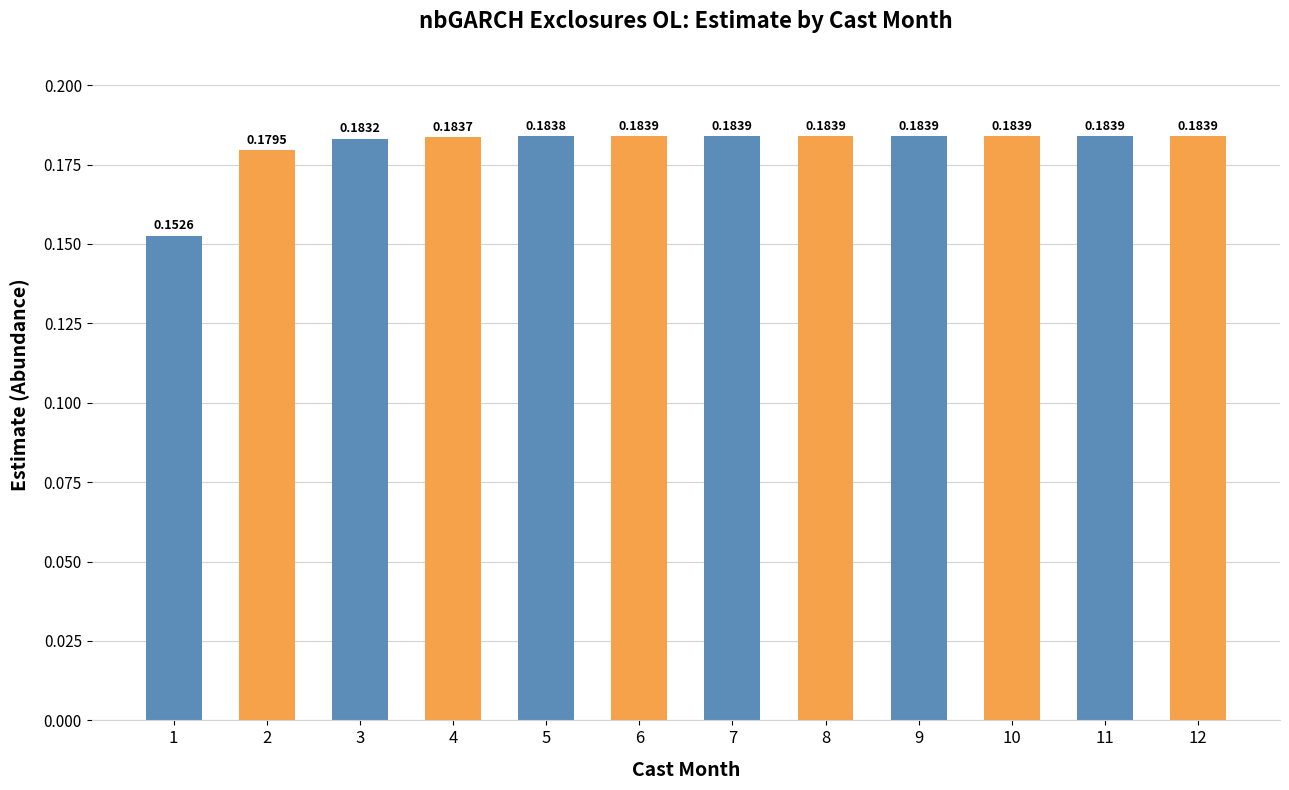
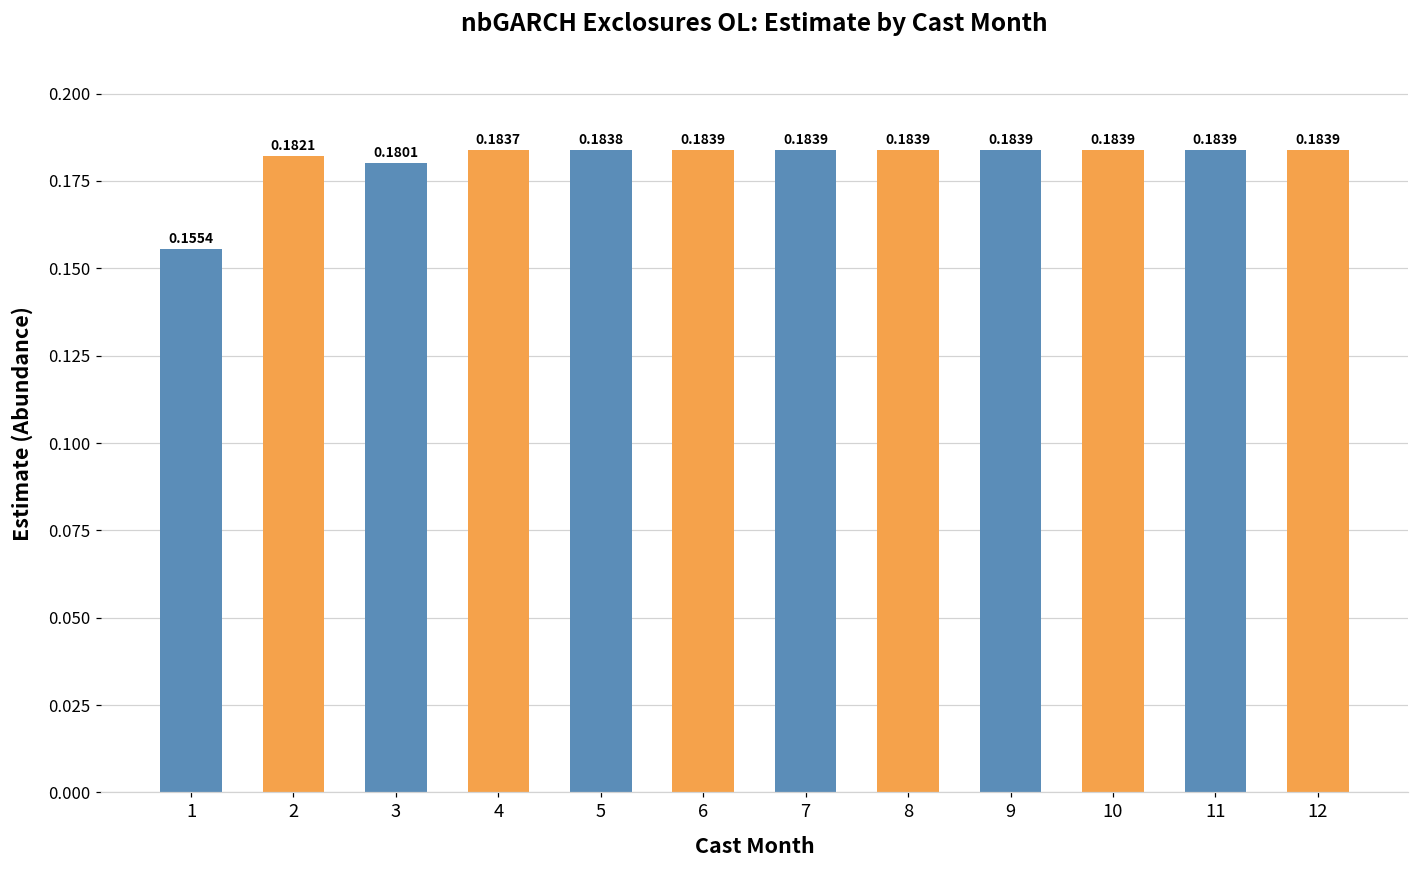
  {
-   "1": 0.1526,
-   "2": 0.1795,
-   "3": 0.1832,
+   "1": 0.1554,
+   "2": 0.1821,
+   "3": 0.1801,
    "4": 0.1837,
    "5": 0.1838,
    "6": 0.1839,
    "7": 0.1839,
    "8": 0.1839,
    "9": 0.1839,
    "10": 0.1839,
    "11": 0.1839,
    "12": 0.1839
  }
